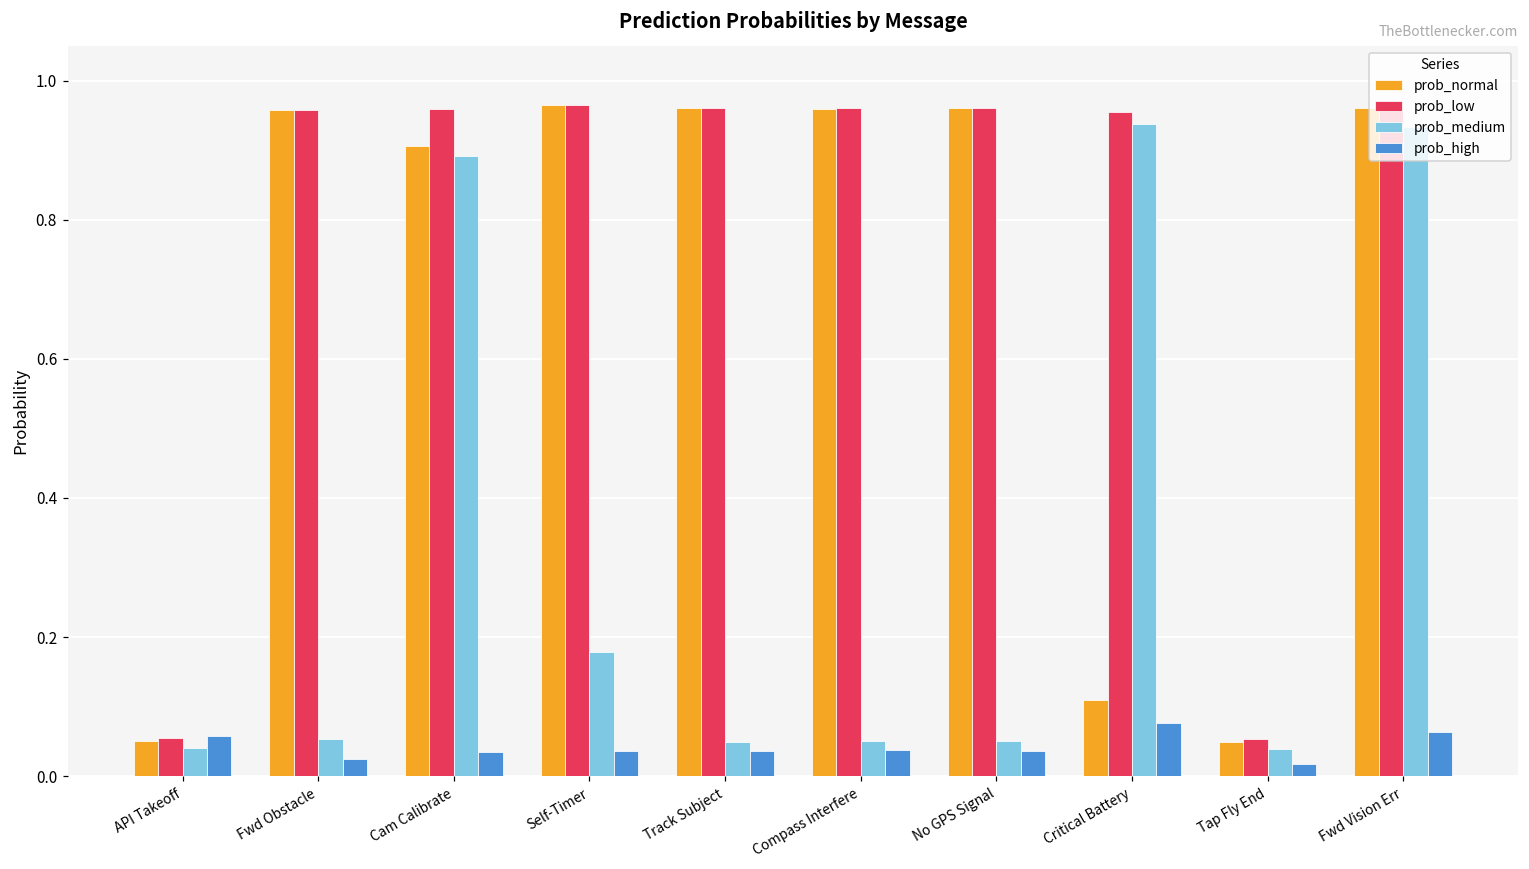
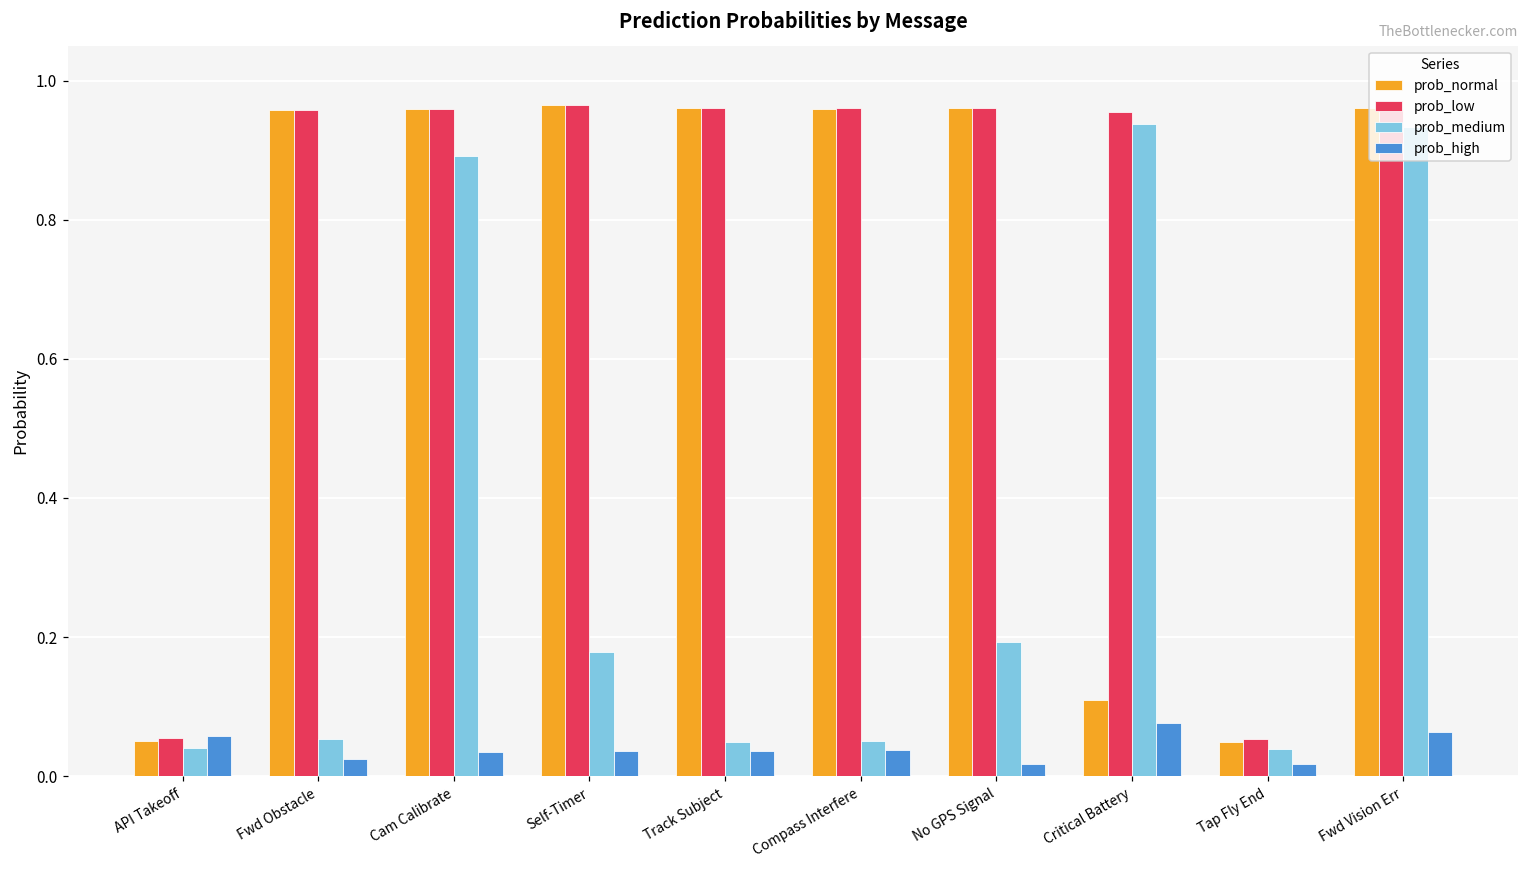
  {
    "prob_normal": {
      "API Takeoff": 0.05,
      "Fwd Obstacle": 0.96,
-     "Cam Calibrate": 0.91,
+     "Cam Calibrate": 0.96,
      "Self-Timer": 0.97,
      "Track Subject": 0.96,
      "Compass Interfere": 0.96,
      "No GPS Signal": 0.96,
      "Critical Battery": 0.11,
      "Tap Fly End": 0.05,
      "Fwd Vision Err": 0.96
    },
    "prob_low": {
      "API Takeoff": 0.06,
      "Fwd Obstacle": 0.96,
      "Cam Calibrate": 0.96,
      "Self-Timer": 0.97,
      "Track Subject": 0.96,
      "Compass Interfere": 0.96,
      "No GPS Signal": 0.96,
      "Critical Battery": 0.95,
      "Tap Fly End": 0.05
    },
    "prob_medium": {
      "API Takeoff": 0.04,
      "Fwd Obstacle": 0.05,
      "Cam Calibrate": 0.89,
      "Self-Timer": 0.18,
      "Track Subject": 0.05,
      "Compass Interfere": 0.05,
-     "No GPS Signal": 0.05,
+     "No GPS Signal": 0.19,
      "Critical Battery": 0.94,
      "Tap Fly End": 0.04
    },
    "prob_high": {
      "API Takeoff": 0.06,
      "Fwd Obstacle": 0.02,
      "Cam Calibrate": 0.04,
      "Self-Timer": 0.04,
      "Track Subject": 0.04,
      "Compass Interfere": 0.04,
-     "No GPS Signal": 0.04,
+     "No GPS Signal": 0.02,
      "Critical Battery": 0.08,
      "Tap Fly End": 0.02,
      "Fwd Vision Err": 0.06
    }
  }
